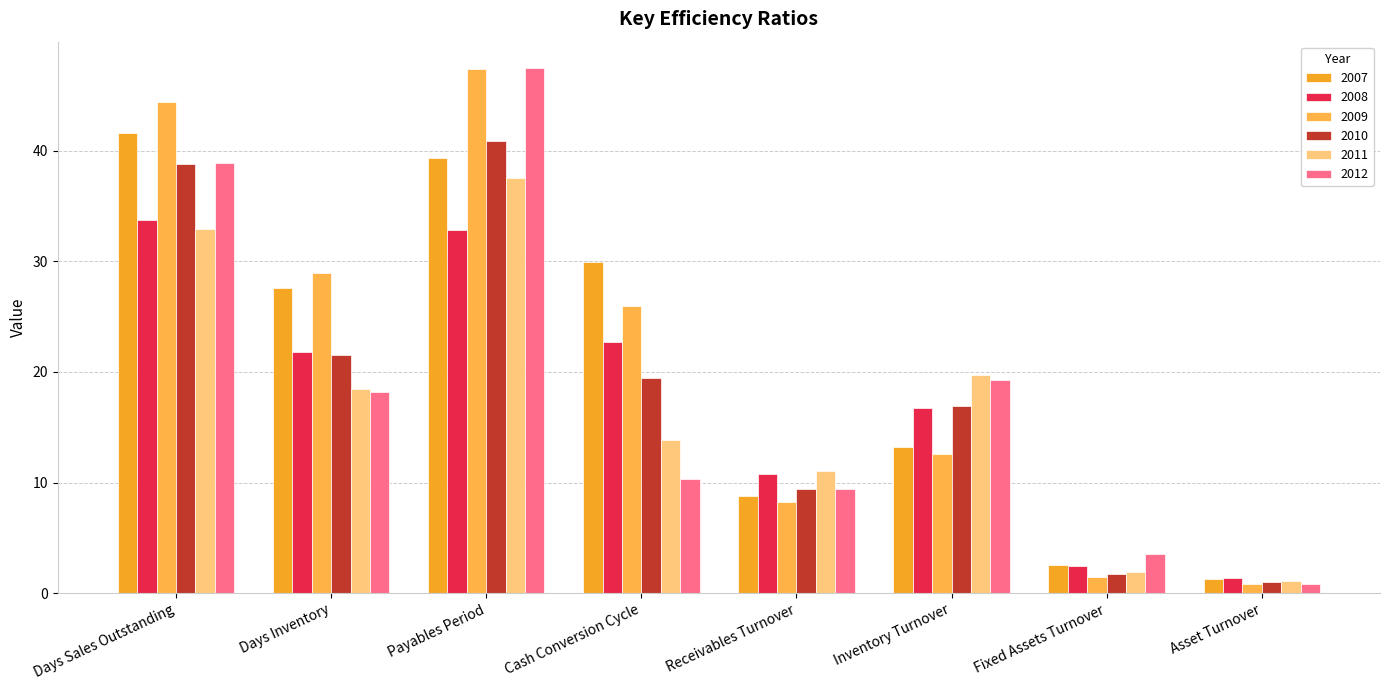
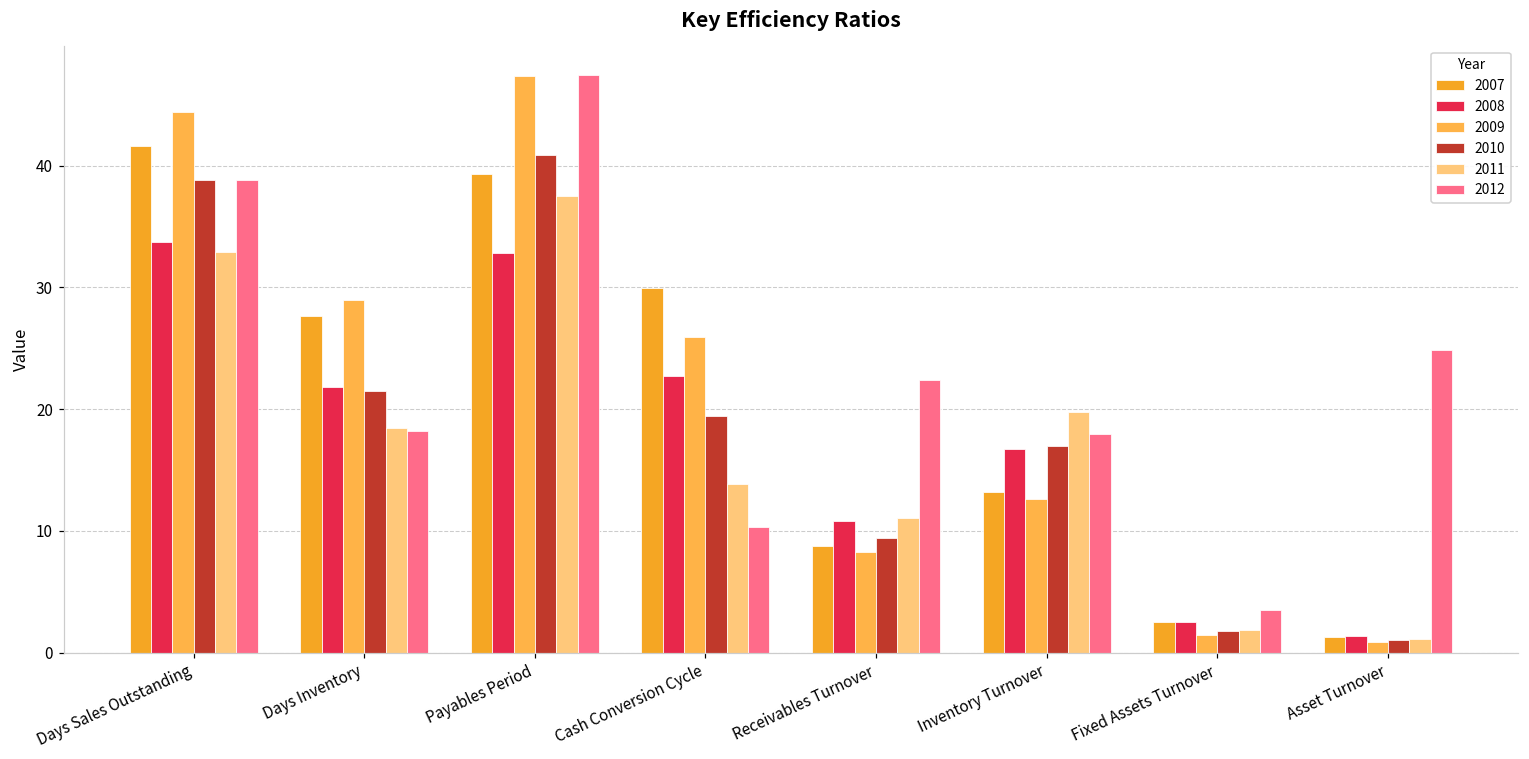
  {
    "2012": {
      "Days Sales Outstanding": 38.9,
      "Days Inventory": 18.2,
      "Payables Period": 47.5,
      "Cash Conversion Cycle": 10.3,
-     "Receivables Turnover": 9.4,
-     "Inventory Turnover": 19.3,
+     "Receivables Turnover": 22.4,
+     "Inventory Turnover": 17.9,
      "Fixed Assets Turnover": 3.5,
-     "Asset Turnover": 0.9
+     "Asset Turnover": 24.9
    }
  }
